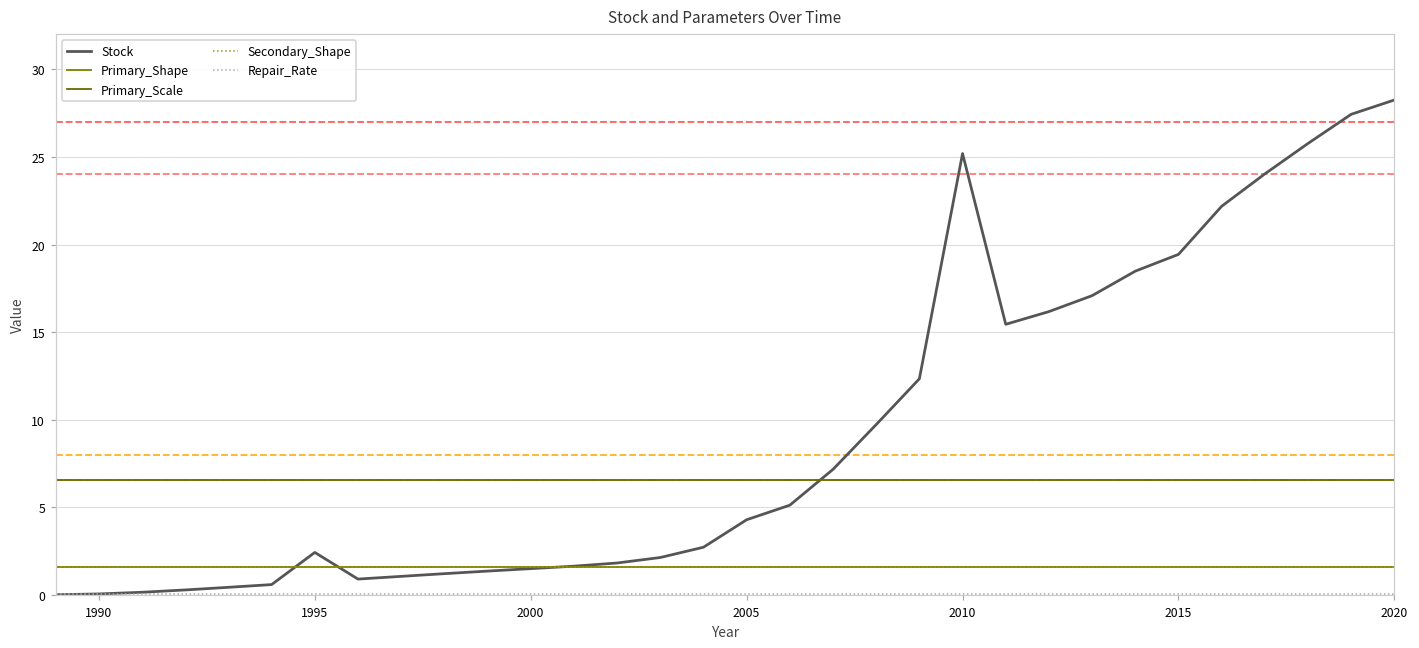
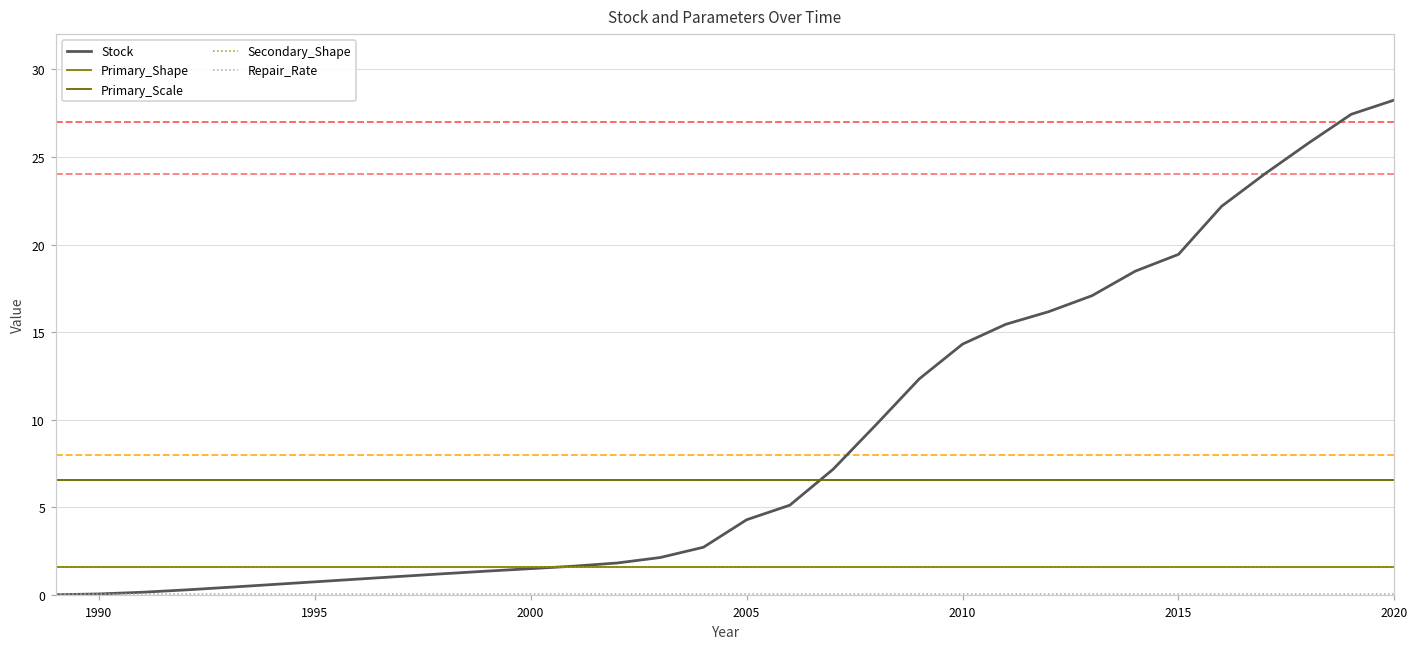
  {
    "Stock": {
-     "1995": 2.4,
+     "1995": 0.7,
      "2005": 4.3,
-     "2010": 25.2,
+     "2010": 14.3,
      "2015": 19.4,
      "2020": 28.3
    },
    "Secondary_Shape": {
      "1990": 1.6,
      "1995": 1.6,
      "2005": 1.6,
      "2010": 1.6,
      "2015": 1.6,
      "2020": 1.6
    },
    "Primary_Scale": {
      "1990": 6.6,
      "1995": 6.6,
      "2000": 6.6,
      "2005": 6.6,
      "2010": 6.6,
      "2015": 6.6,
      "2020": 6.6
    },
    "Repair_Rate": {
      "1995": 0.1,
      "2000": 0.1,
      "2005": 0.1,
      "2010": 0.1,
      "2015": 0.1,
      "2020": 0.1
    }
  }
